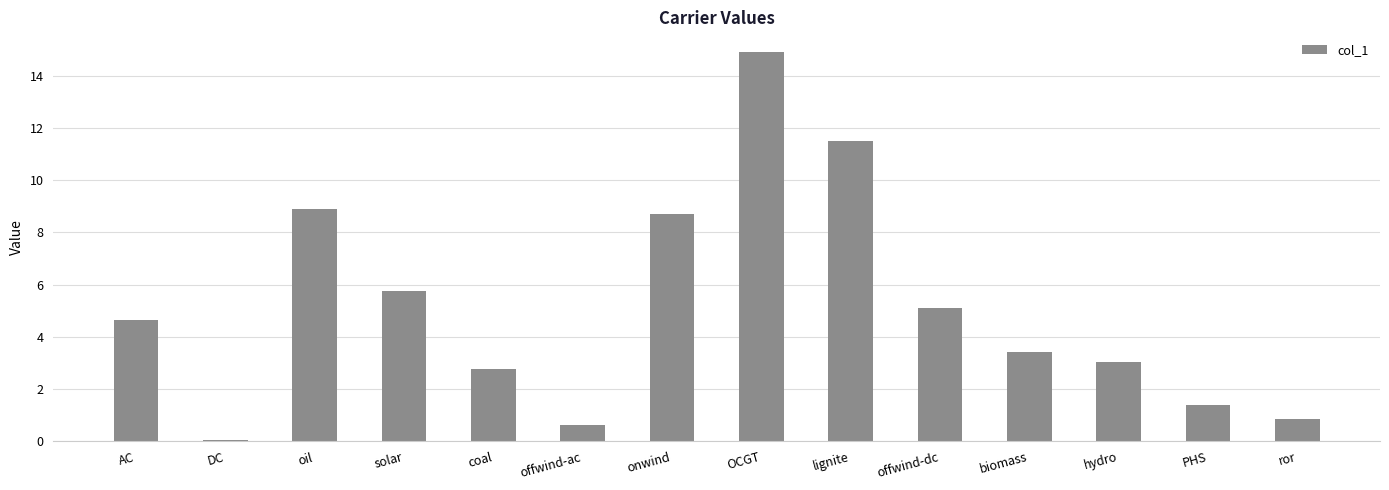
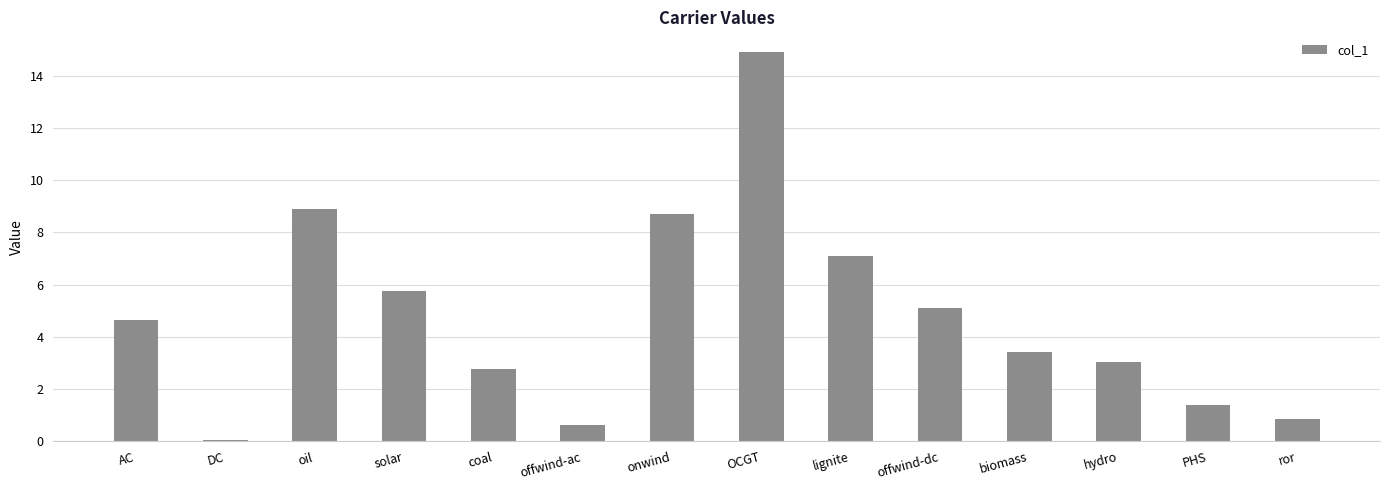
  {
    "AC": 4.7,
    "oil": 8.9,
    "solar": 5.8,
    "coal": 2.8,
    "offwind-ac": 0.6,
    "onwind": 8.7,
    "OCGT": 14.9,
-   "lignite": 11.5,
+   "lignite": 7.1,
    "offwind-dc": 5.1,
    "biomass": 3.4,
    "hydro": 3.0,
    "PHS": 1.4,
    "ror": 0.9
  }
